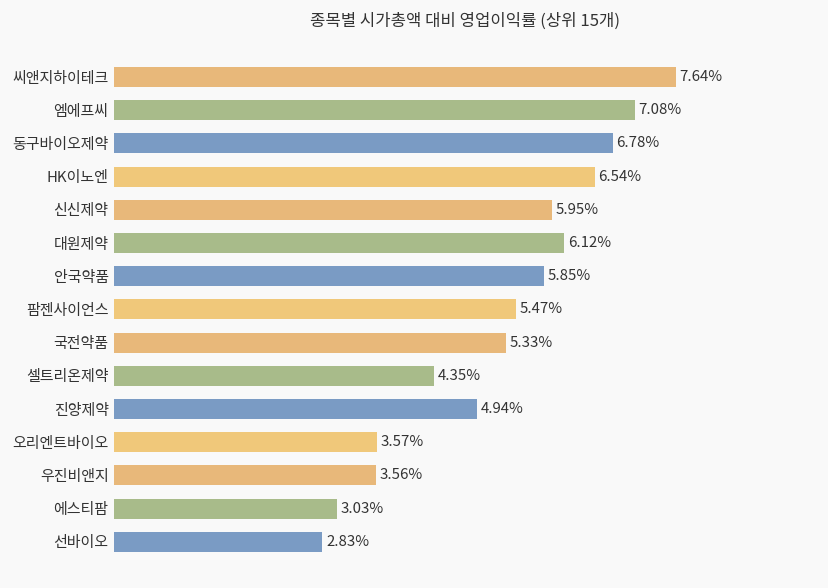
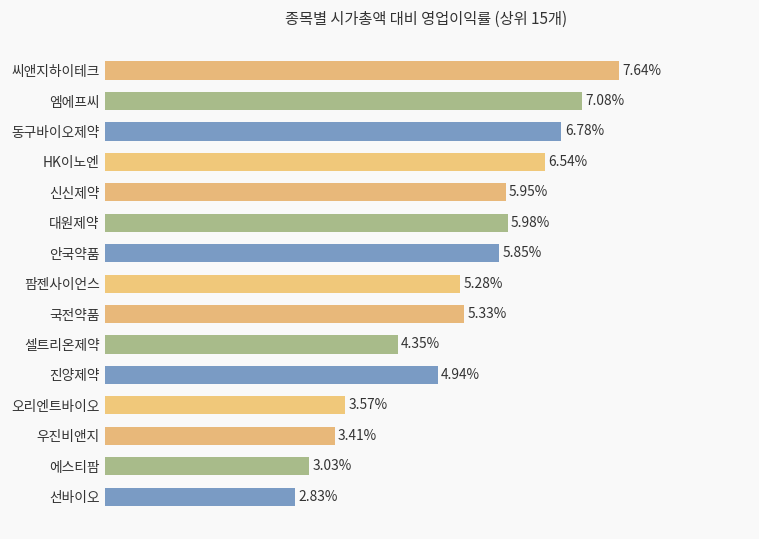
  {
    "씨앤지하이테크": "7.64%",
    "엠에프씨": "7.08%",
    "동구바이오제약": "6.78%",
    "HK이노엔": "6.54%",
    "신신제약": "5.95%",
-   "대원제약": "6.12%",
+   "대원제약": "5.98%",
    "안국약품": "5.85%",
-   "팜젠사이언스": "5.47%",
+   "팜젠사이언스": "5.28%",
    "국전약품": "5.33%",
    "셀트리온제약": "4.35%",
    "진양제약": "4.94%",
    "오리엔트바이오": "3.57%",
-   "우진비앤지": "3.56%",
+   "우진비앤지": "3.41%",
    "에스티팜": "3.03%",
    "선바이오": "2.83%"
  }
